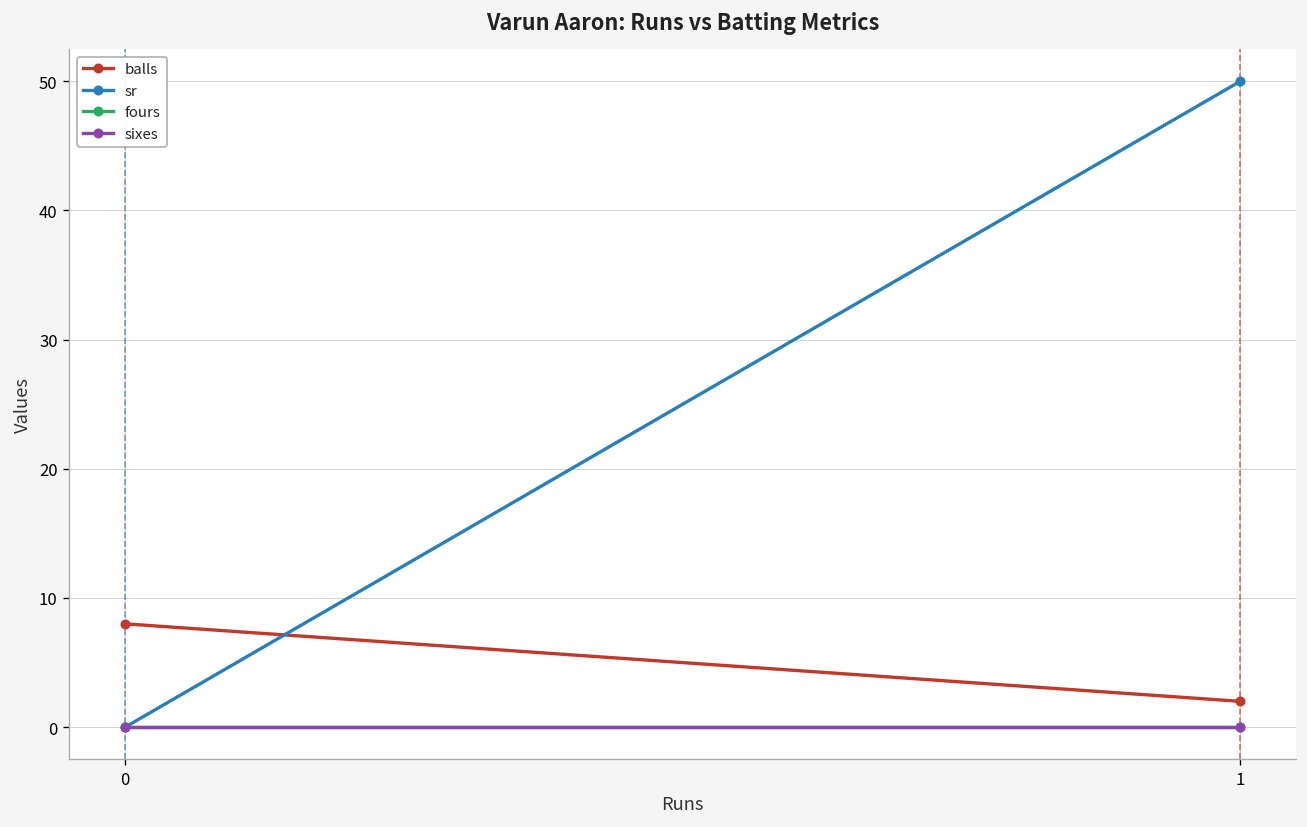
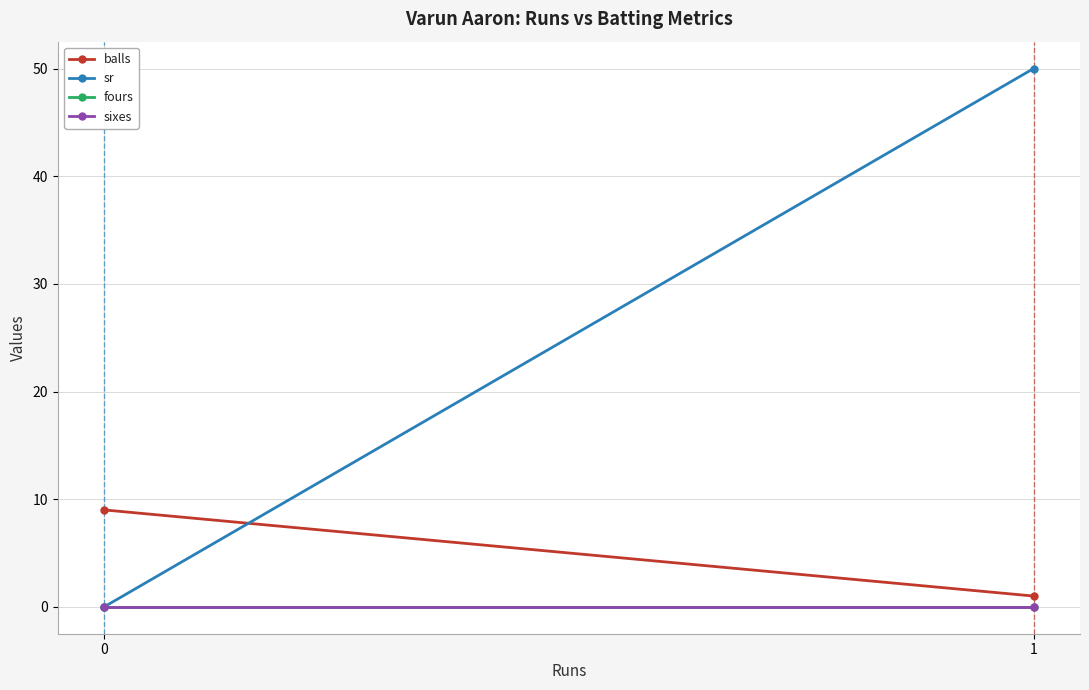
  {
    "balls": {
-     "0": 8,
-     "1": 2
+     "0": 9,
+     "1": 1
    },
    "sr": {
      "1": 50
    },
    "sixes": {
      "1": 0
    }
  }
